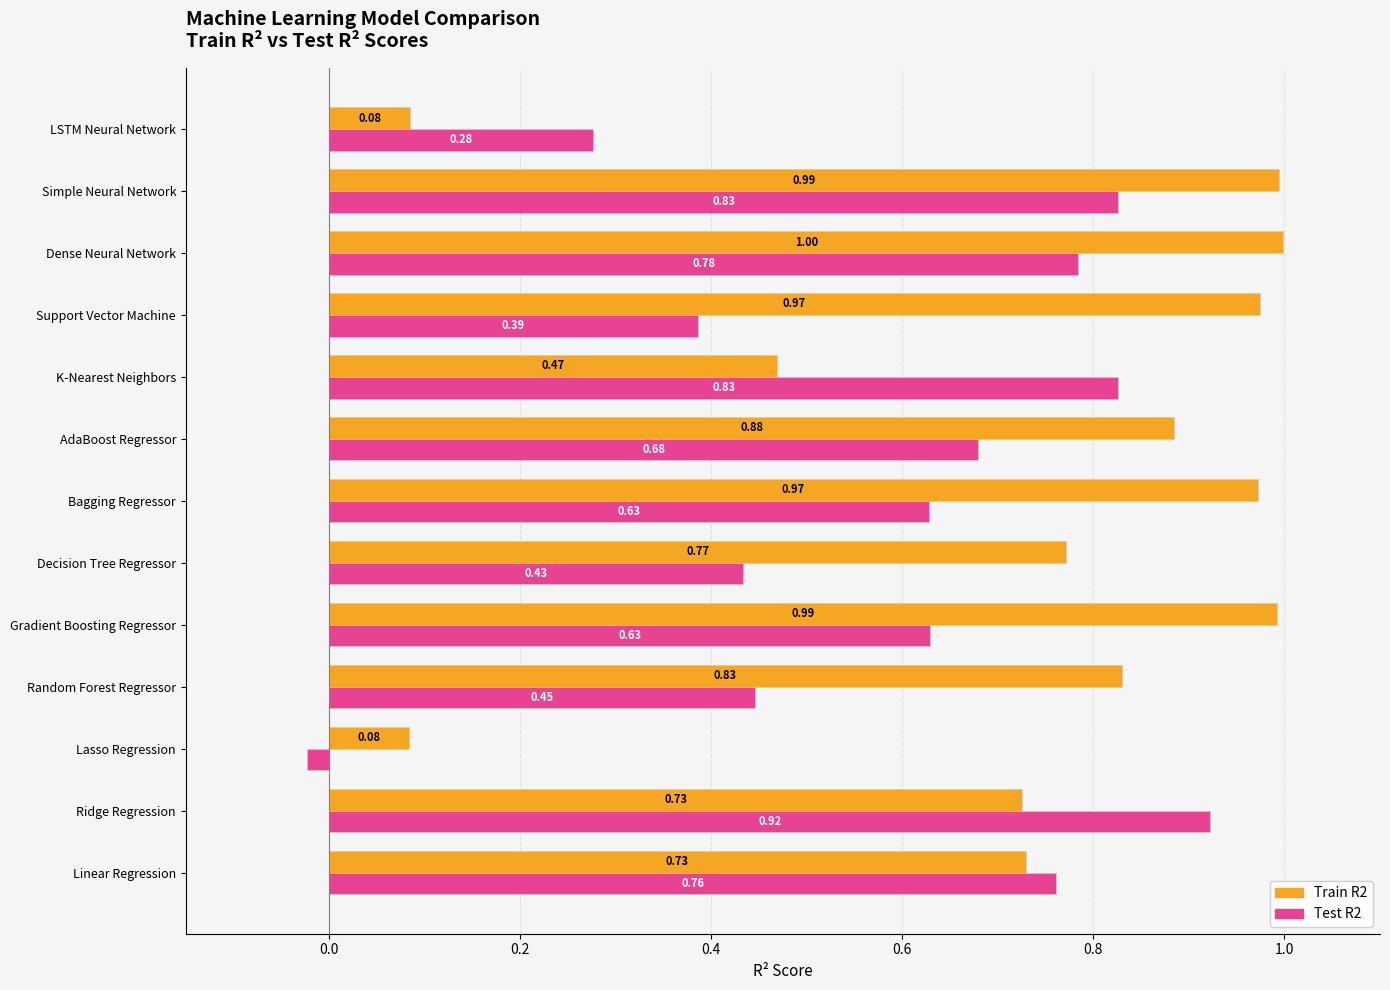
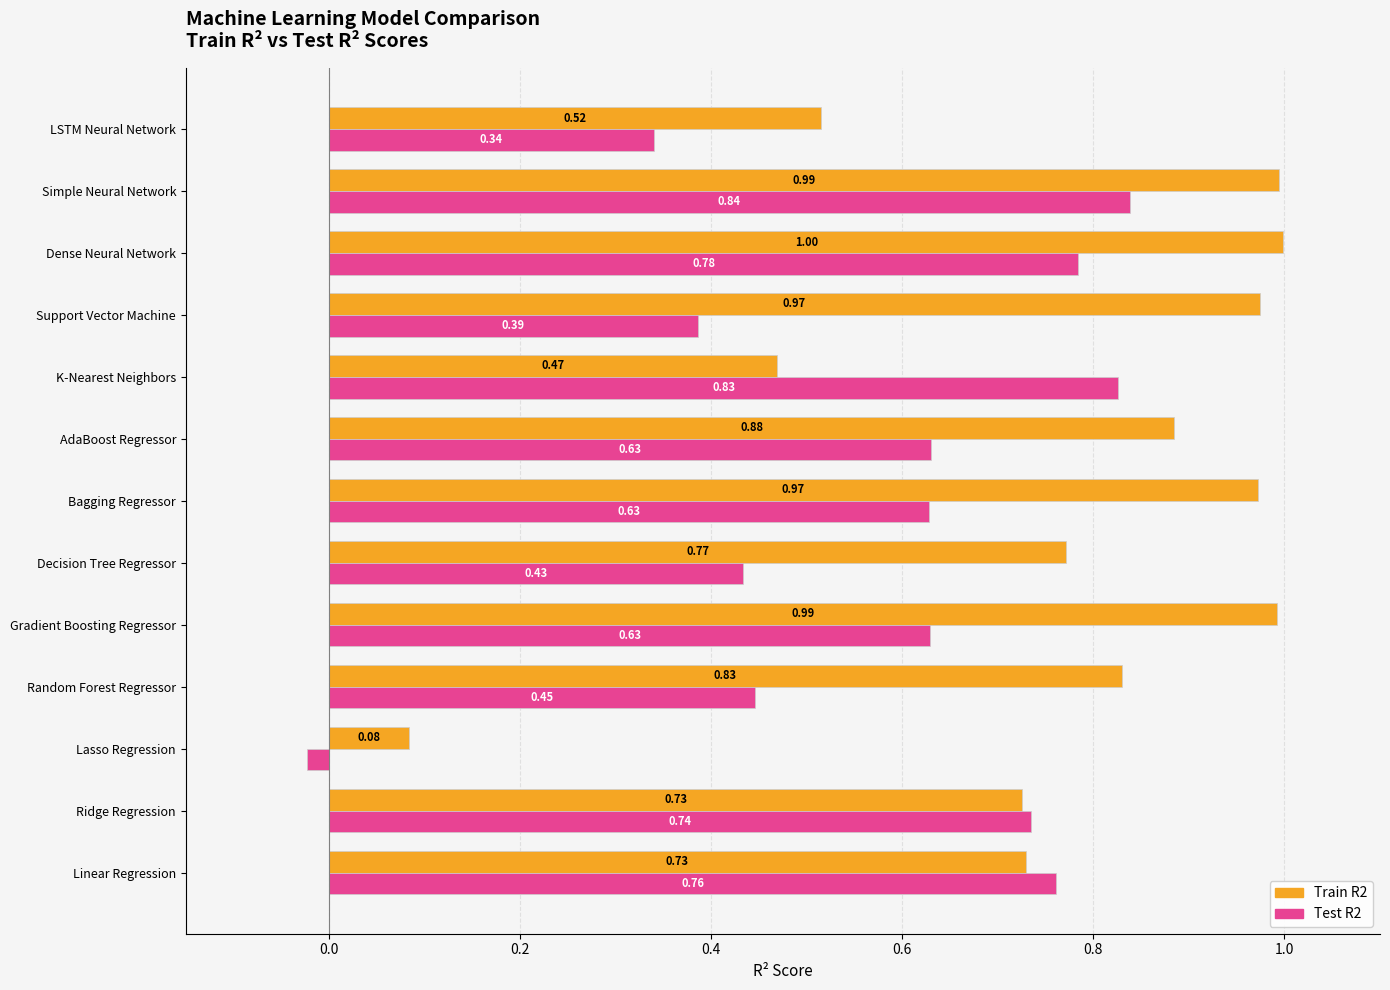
  {
    "Train R2": {
-     "LSTM Neural Network": 0.08,
+     "LSTM Neural Network": 0.52,
      "Simple Neural Network": 0.99,
      "Dense Neural Network": 1.00,
      "Support Vector Machine": 0.97,
      "K-Nearest Neighbors": 0.47,
      "AdaBoost Regressor": 0.88,
      "Bagging Regressor": 0.97,
      "Decision Tree Regressor": 0.77,
      "Gradient Boosting Regressor": 0.99,
      "Random Forest Regressor": 0.83,
      "Lasso Regression": 0.08,
      "Ridge Regression": 0.73,
      "Linear Regression": 0.73
    },
    "Test R2": {
-     "LSTM Neural Network": 0.28,
-     "Simple Neural Network": 0.83,
+     "LSTM Neural Network": 0.34,
+     "Simple Neural Network": 0.84,
      "Dense Neural Network": 0.78,
      "Support Vector Machine": 0.39,
      "K-Nearest Neighbors": 0.83,
-     "AdaBoost Regressor": 0.68,
+     "AdaBoost Regressor": 0.63,
      "Bagging Regressor": 0.63,
      "Decision Tree Regressor": 0.43,
      "Gradient Boosting Regressor": 0.63,
      "Random Forest Regressor": 0.45,
-     "Ridge Regression": 0.92,
+     "Ridge Regression": 0.74,
      "Linear Regression": 0.76
    }
  }
